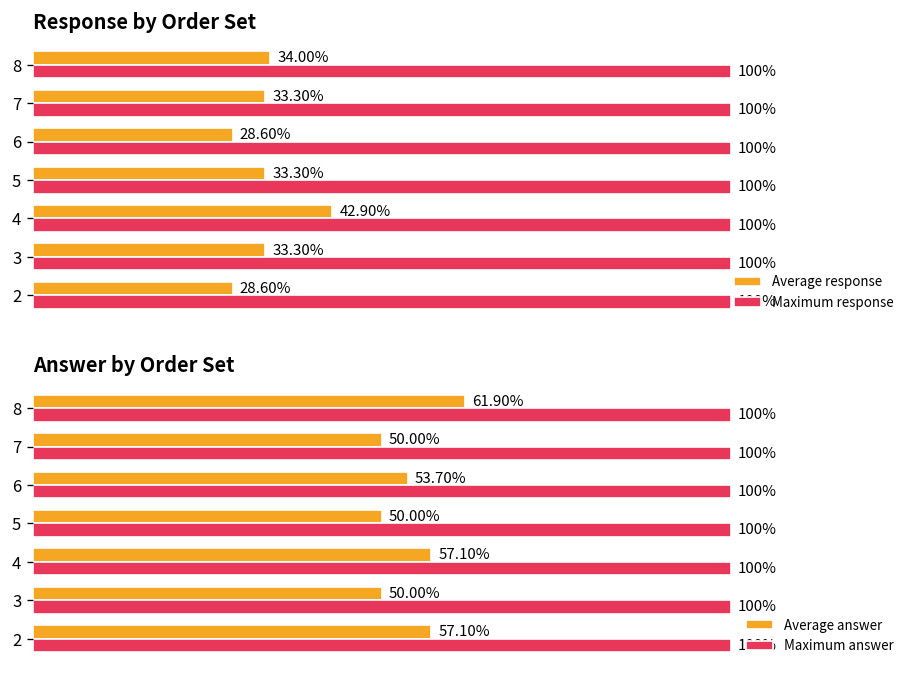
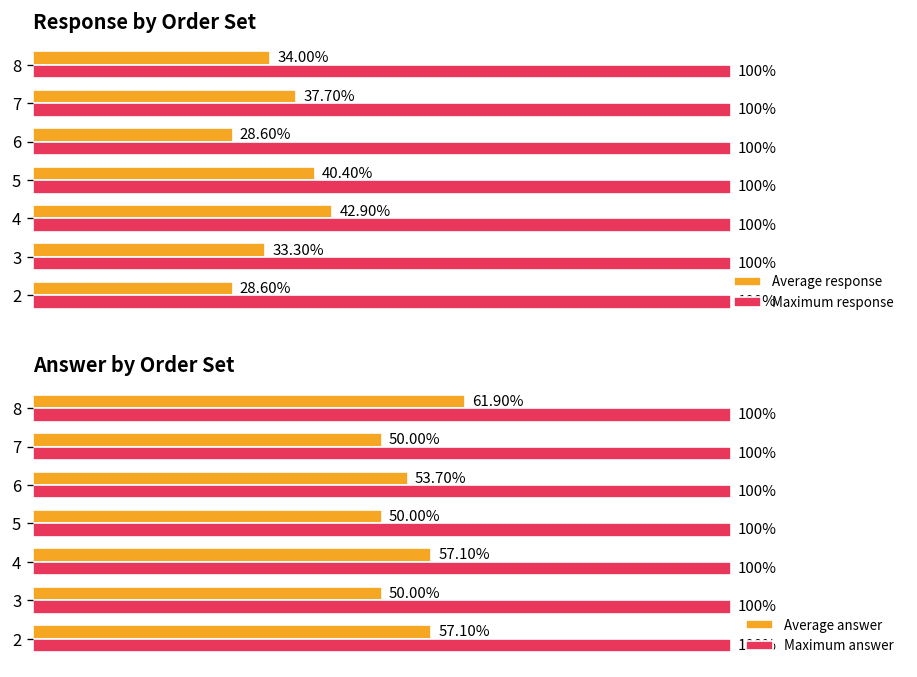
  {
    "Response by Order Set": {
      "Average response": {
        "8": "34.00%",
-       "7": "33.30%",
+       "7": "37.70%",
        "6": "28.60%",
-       "5": "33.30%",
+       "5": "40.40%",
        "4": "42.90%",
        "3": "33.30%",
        "2": "28.60%"
      },
      "Maximum response": {
        "8": "100%",
        "7": "100%",
        "6": "100%",
        "5": "100%",
        "4": "100%",
        "3": "100%",
        "2": "100%"
      }
    },
    "Answer by Order Set": {
      "Average answer": {
        "8": "61.90%",
        "7": "50.00%",
        "6": "53.70%",
        "5": "50.00%",
        "4": "57.10%",
        "3": "50.00%",
        "2": "57.10%"
      },
      "Maximum answer": {
        "8": "100%",
        "7": "100%",
        "6": "100%",
        "5": "100%",
        "4": "100%",
        "3": "100%",
        "2": "100%"
      }
    }
  }
